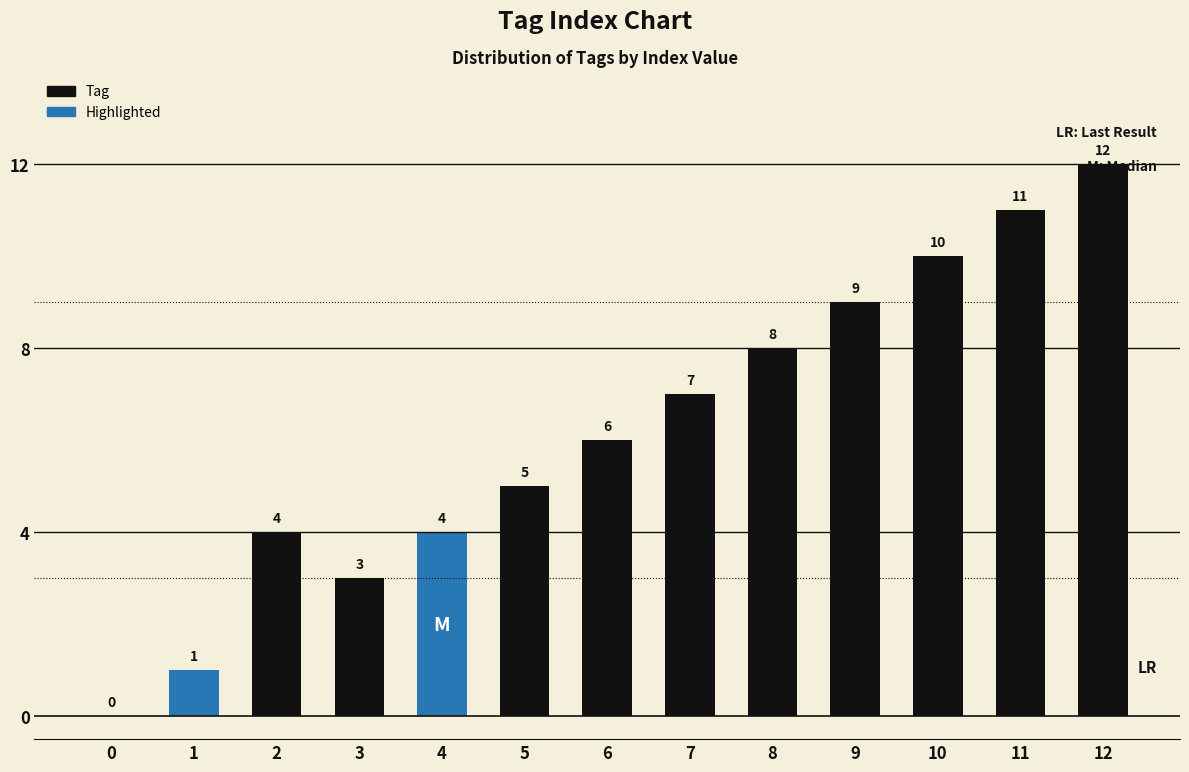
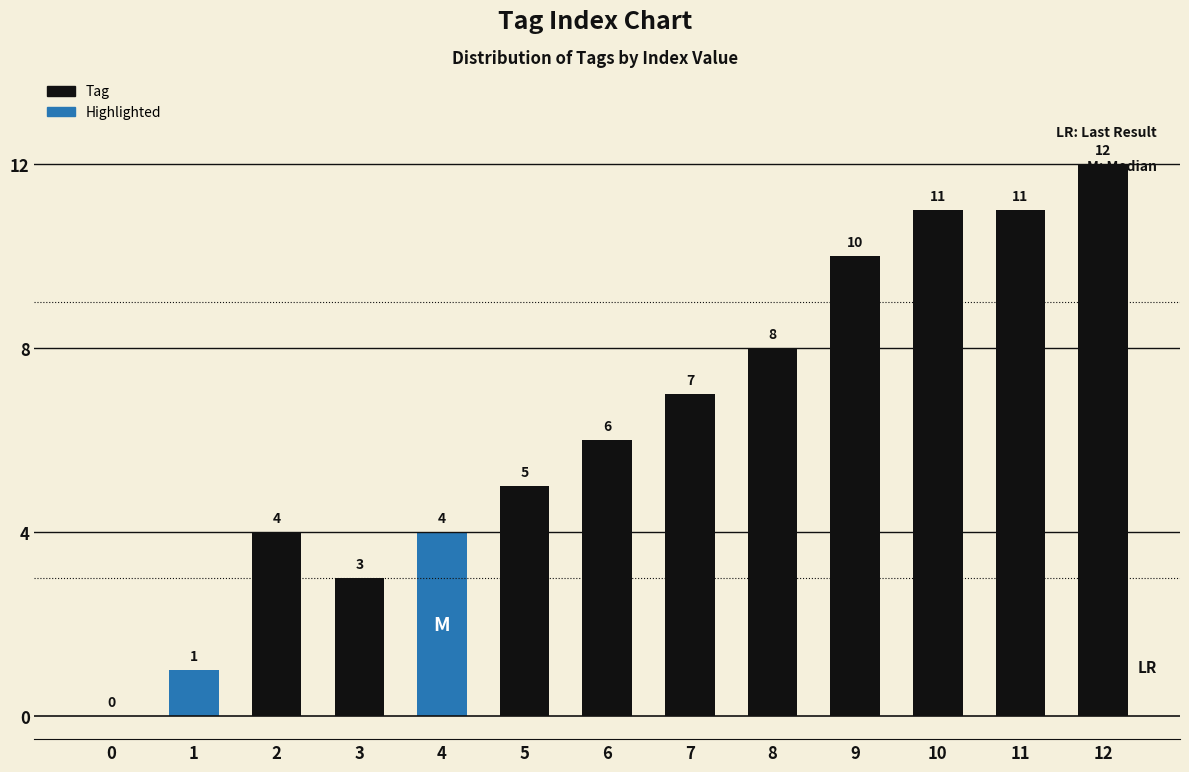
  {
    "0": 0,
    "1": 1,
    "2": 4,
    "3": 3,
    "4": 4,
    "5": 5,
    "6": 6,
    "7": 7,
    "8": 8,
-   "9": 9,
-   "10": 10,
+   "9": 10,
+   "10": 11,
    "11": 11,
    "12": 12
  }
